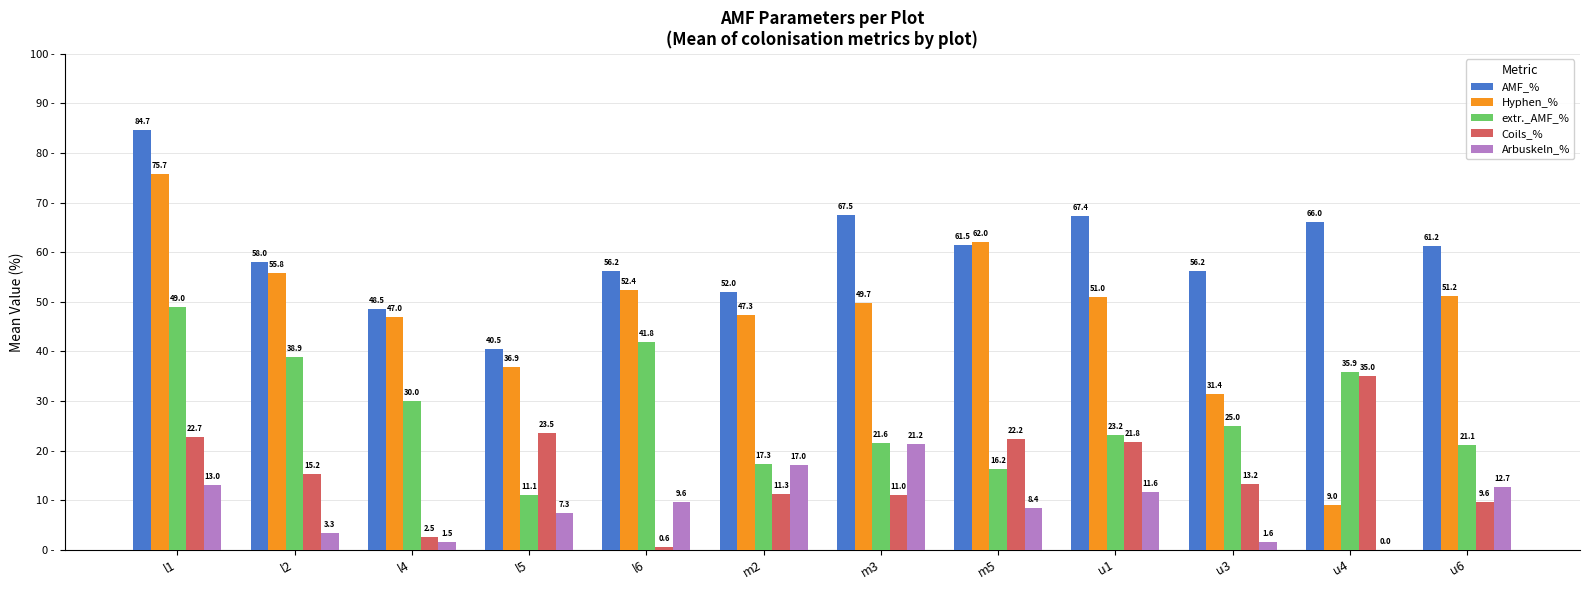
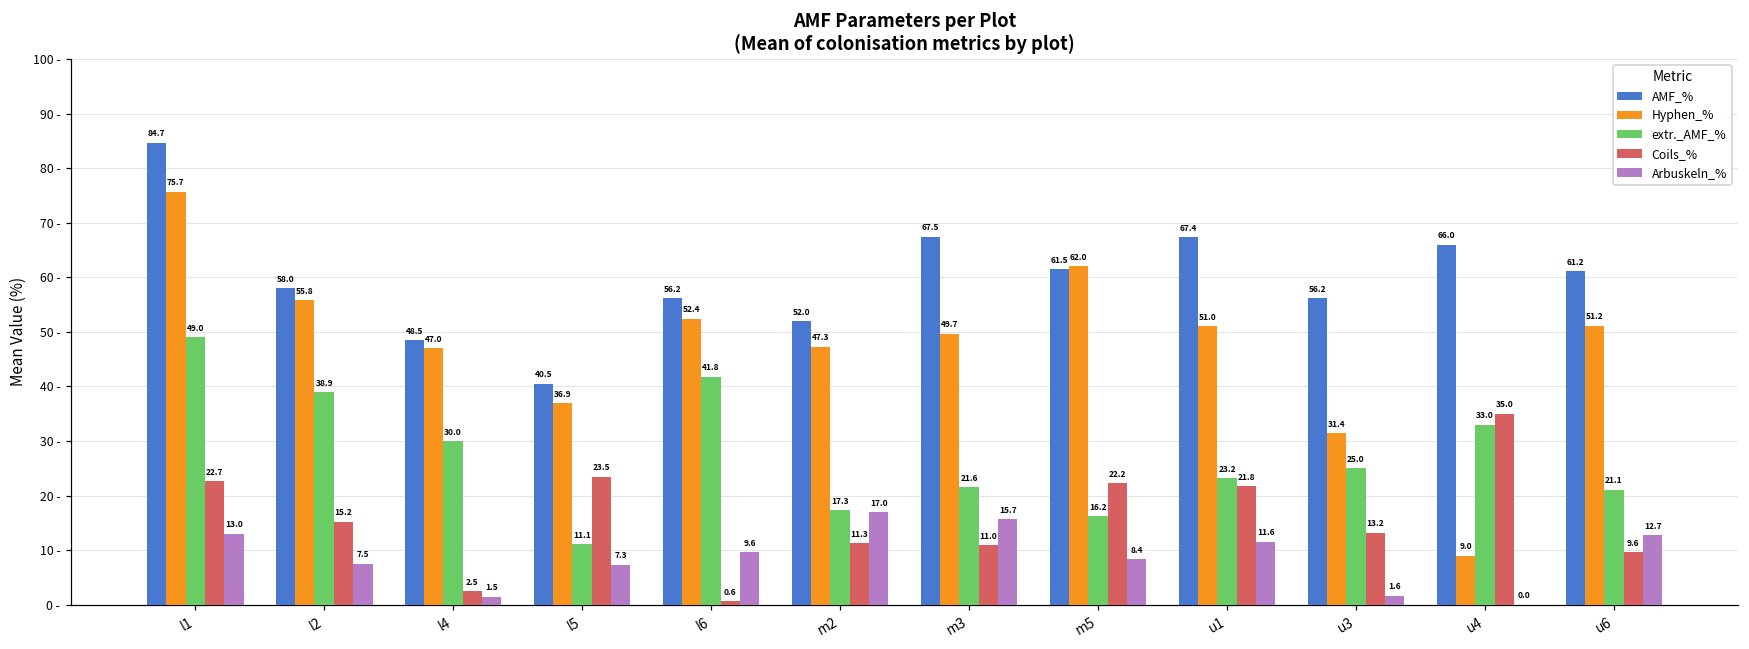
  {
    "AMF_%": {
      "l1": 84.7,
      "l2": 58.0,
      "l4": 48.5,
      "l5": 40.5,
      "l6": 56.2,
      "m2": 52.0,
      "m3": 67.5,
      "m5": 61.5,
      "u1": 67.4,
      "u3": 56.2,
      "u4": 66.0,
      "u6": 61.2
    },
    "Hyphen_%": {
      "l1": 75.7,
      "l2": 55.8,
      "l4": 47.0,
      "l5": 36.9,
      "l6": 52.4,
      "m2": 47.3,
      "m3": 49.7,
      "m5": 62.0,
      "u1": 51.0,
      "u3": 31.4,
      "u4": 9.0,
      "u6": 51.2
    },
    "extr._AMF_%": {
      "l1": 49.0,
      "l2": 38.9,
      "l4": 30.0,
      "l5": 11.1,
      "l6": 41.8,
      "m2": 17.3,
      "m3": 21.6,
      "m5": 16.2,
      "u1": 23.2,
      "u3": 25.0,
-     "u4": 35.9,
+     "u4": 33.0,
      "u6": 21.1
    },
    "Coils_%": {
      "l1": 22.7,
      "l2": 15.2,
      "l4": 2.5,
      "l5": 23.5,
      "l6": 0.6,
      "m2": 11.3,
      "m3": 11.0,
      "m5": 22.2,
      "u1": 21.8,
      "u3": 13.2,
      "u4": 35.0,
      "u6": 9.6
    },
    "Arbuskeln_%": {
      "l1": 13.0,
-     "l2": 3.3,
+     "l2": 7.5,
      "l4": 1.5,
      "l5": 7.3,
      "l6": 9.6,
      "m2": 17.0,
-     "m3": 21.2,
+     "m3": 15.7,
      "m5": 8.4,
      "u1": 11.6,
      "u3": 1.6,
      "u4": 0.0,
      "u6": 12.7
    }
  }
